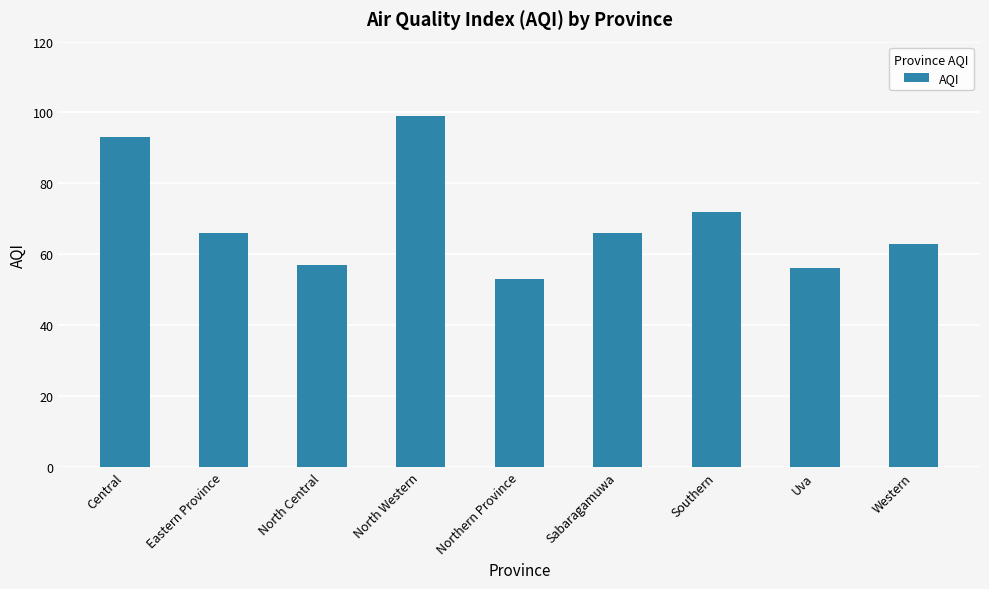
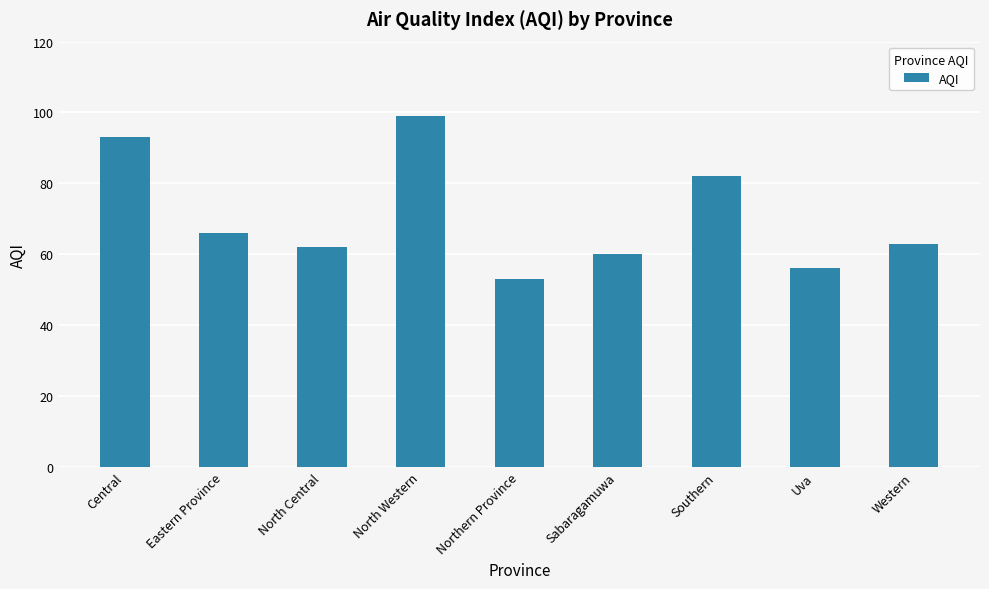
  {
    "Central": 93,
    "Eastern Province": 66,
-   "North Central": 57,
+   "North Central": 62,
    "North Western": 99,
    "Northern Province": 53,
-   "Sabaragamuwa": 66,
-   "Southern": 72,
+   "Sabaragamuwa": 60,
+   "Southern": 82,
    "Uva": 56,
    "Western": 63
  }
